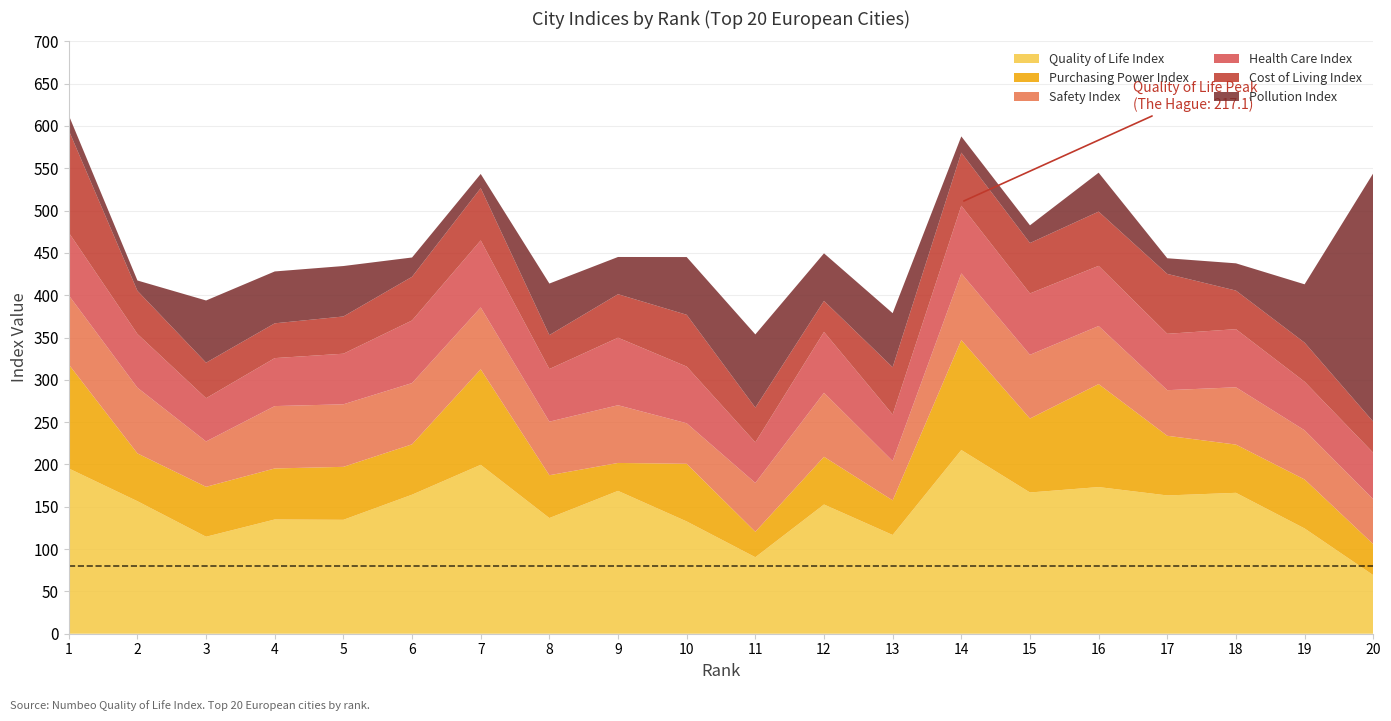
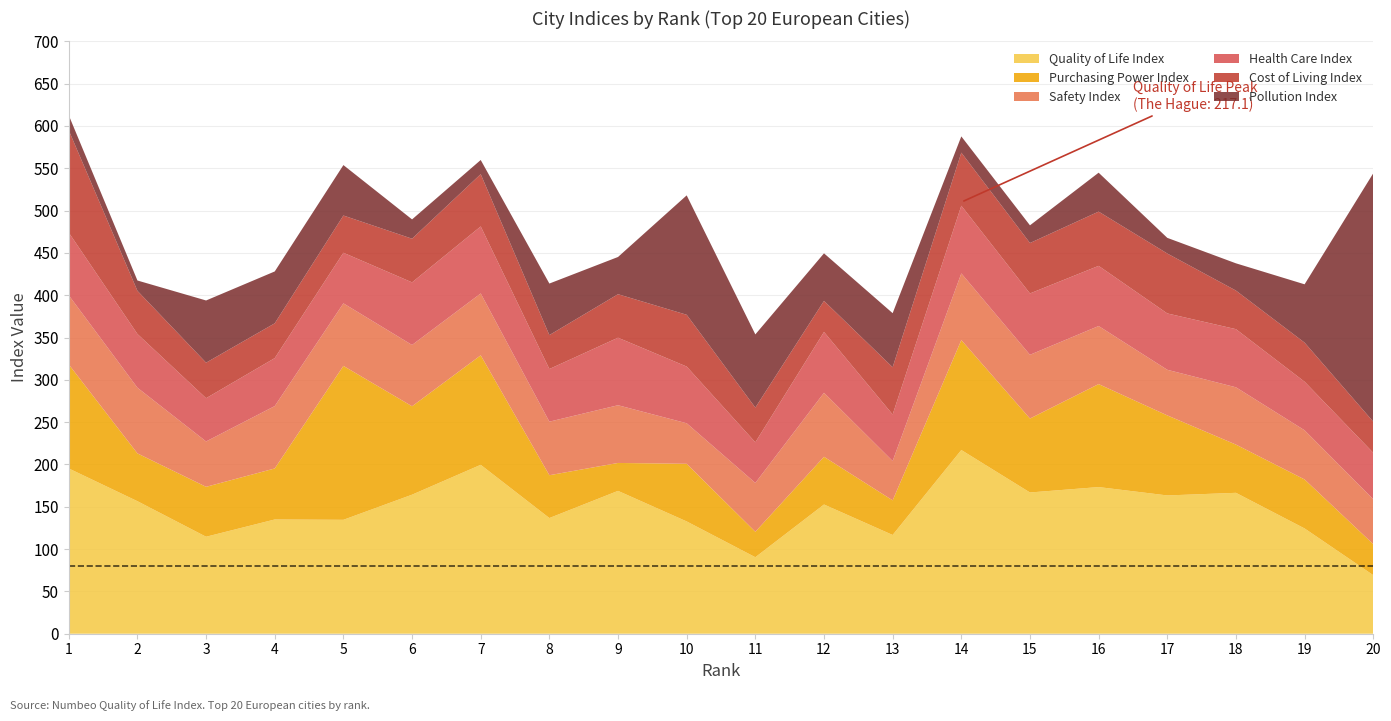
  {
    "Quality of Life Index": {
      "1": 200,
      "2": 160,
      "3": 110,
      "4": 140,
      "5": 130,
      "6": 160,
      "7": 200,
      "8": 140,
      "9": 170,
      "10": 130,
      "11": 90,
      "12": 150,
      "13": 120,
      "14": 220,
      "15": 170,
      "16": 170,
      "17": 160,
      "18": 170,
      "19": 120,
      "20": 70
    },
    "Purchasing Power Index": {
      "1": 120,
      "2": 60,
      "3": 60,
      "4": 60,
-     "5": 60,
-     "6": 60,
-     "7": 110,
+     "5": 180,
+     "6": 100,
+     "7": 130,
      "8": 50,
      "9": 30,
      "10": 70,
      "11": 30,
      "12": 60,
      "13": 40,
      "14": 130,
      "15": 90,
      "16": 120,
-     "17": 70,
+     "17": 90,
      "18": 60,
      "19": 60,
      "20": 40
    },
    "Pollution Index": {
      "1": 20,
      "2": 10,
      "3": 70,
      "4": 60,
      "5": 60,
      "6": 20,
      "7": 20,
      "8": 60,
      "9": 40,
-     "10": 70,
+     "10": 140,
      "11": 90,
      "12": 60,
      "13": 60,
      "14": 20,
      "15": 20,
      "17": 20,
      "18": 30,
      "19": 70,
      "20": 290
    }
  }
